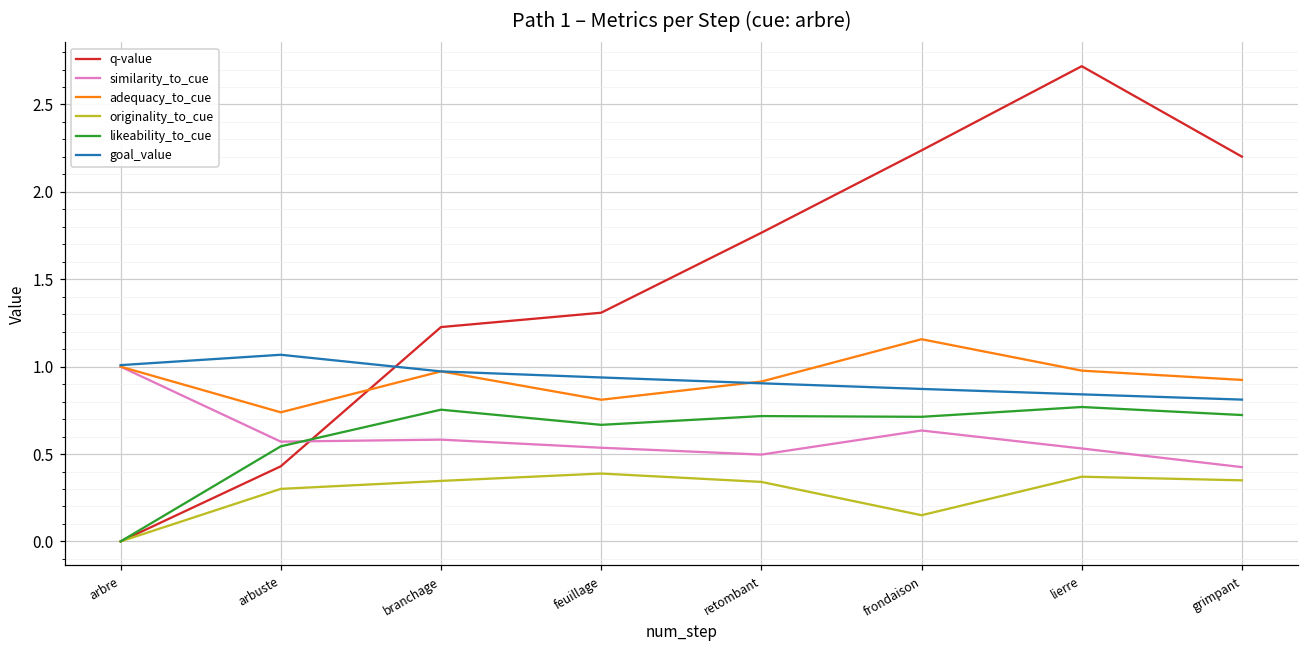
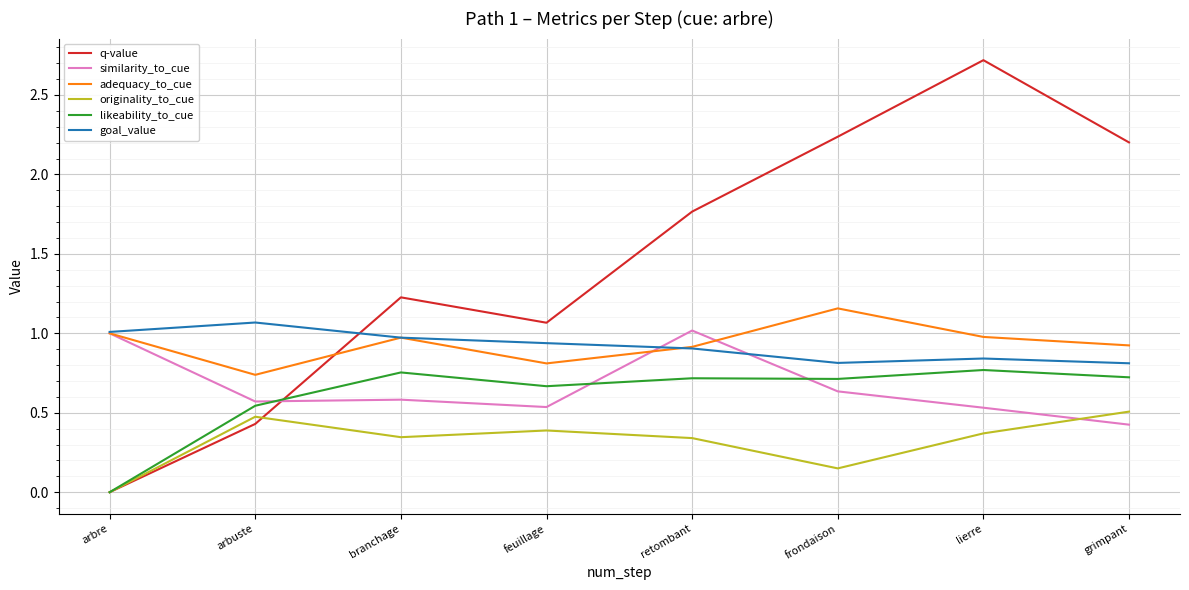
  {
    "q-value": {
      "arbuste": 0.43,
      "branchage": 1.23,
-     "feuillage": 1.31,
+     "feuillage": 1.07,
      "retombant": 1.77,
      "frondaison": 2.24,
      "lierre": 2.72,
      "grimpant": 2.20
    },
    "similarity_to_cue": {
      "arbuste": 0.57,
      "branchage": 0.58,
      "feuillage": 0.54,
-     "retombant": 0.50,
+     "retombant": 1.02,
      "frondaison": 0.63,
      "lierre": 0.53,
      "grimpant": 0.43
    },
    "adequacy_to_cue": {
      "arbuste": 0.74,
      "feuillage": 0.81,
      "frondaison": 1.16,
      "lierre": 0.98,
      "grimpant": 0.92
    },
    "originality_to_cue": {
-     "arbuste": 0.30,
+     "arbuste": 0.48,
      "branchage": 0.35,
      "feuillage": 0.39,
      "retombant": 0.34,
      "frondaison": 0.15,
      "lierre": 0.37,
-     "grimpant": 0.35
+     "grimpant": 0.51
    },
    "likeability_to_cue": {
      "arbuste": 0.54,
      "branchage": 0.75,
      "feuillage": 0.67,
      "retombant": 0.72,
      "frondaison": 0.71,
      "lierre": 0.77,
      "grimpant": 0.72
    },
    "goal_value": {
      "arbuste": 1.07,
      "feuillage": 0.94,
-     "frondaison": 0.87,
+     "frondaison": 0.81,
      "lierre": 0.84,
      "grimpant": 0.81
    }
  }
